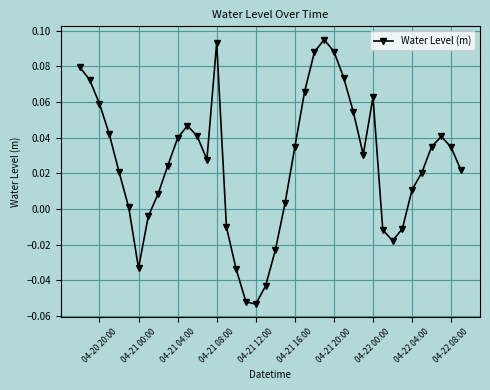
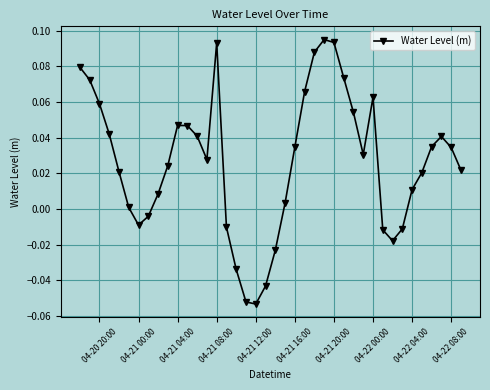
  {
    "04-20 20:00": 0.059,
-   "04-21 00:00": -0.033,
-   "04-21 04:00": 0.040,
+   "04-21 00:00": -0.009,
+   "04-21 04:00": 0.047,
    "04-21 08:00": 0.093,
    "04-21 12:00": -0.053,
    "04-21 16:00": 0.035,
-   "04-21 20:00": 0.088,
+   "04-21 20:00": 0.093,
    "04-22 00:00": 0.063,
    "04-22 04:00": 0.011,
    "04-22 08:00": 0.034
  }
